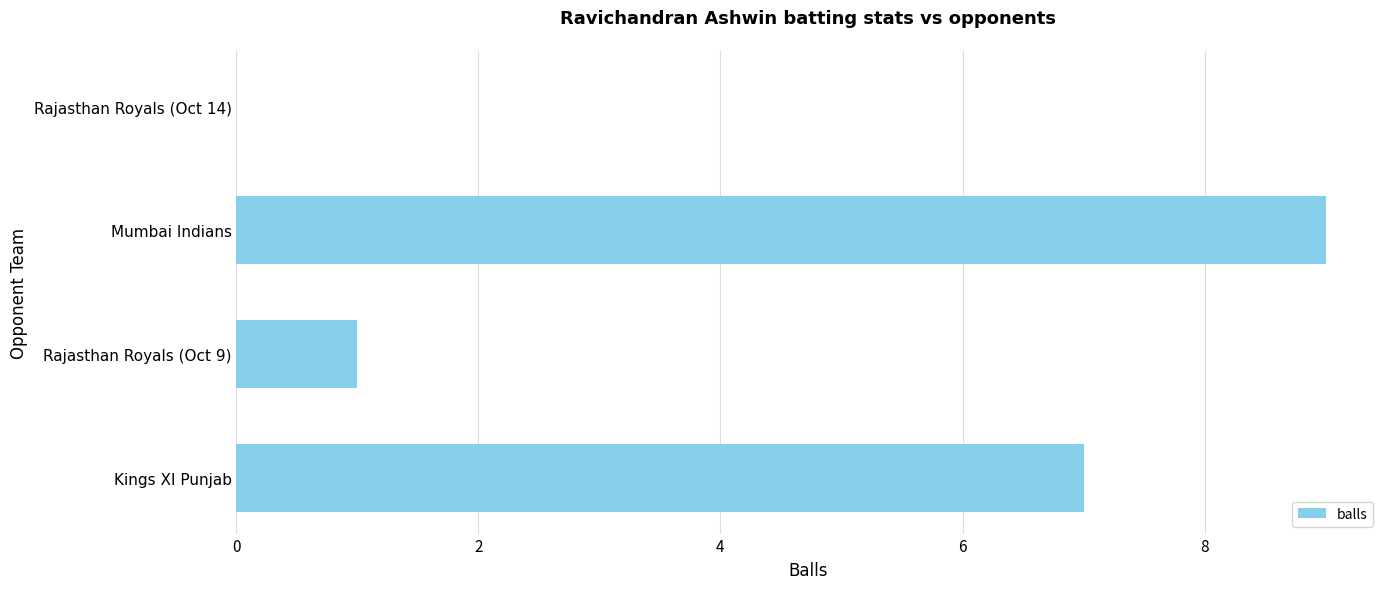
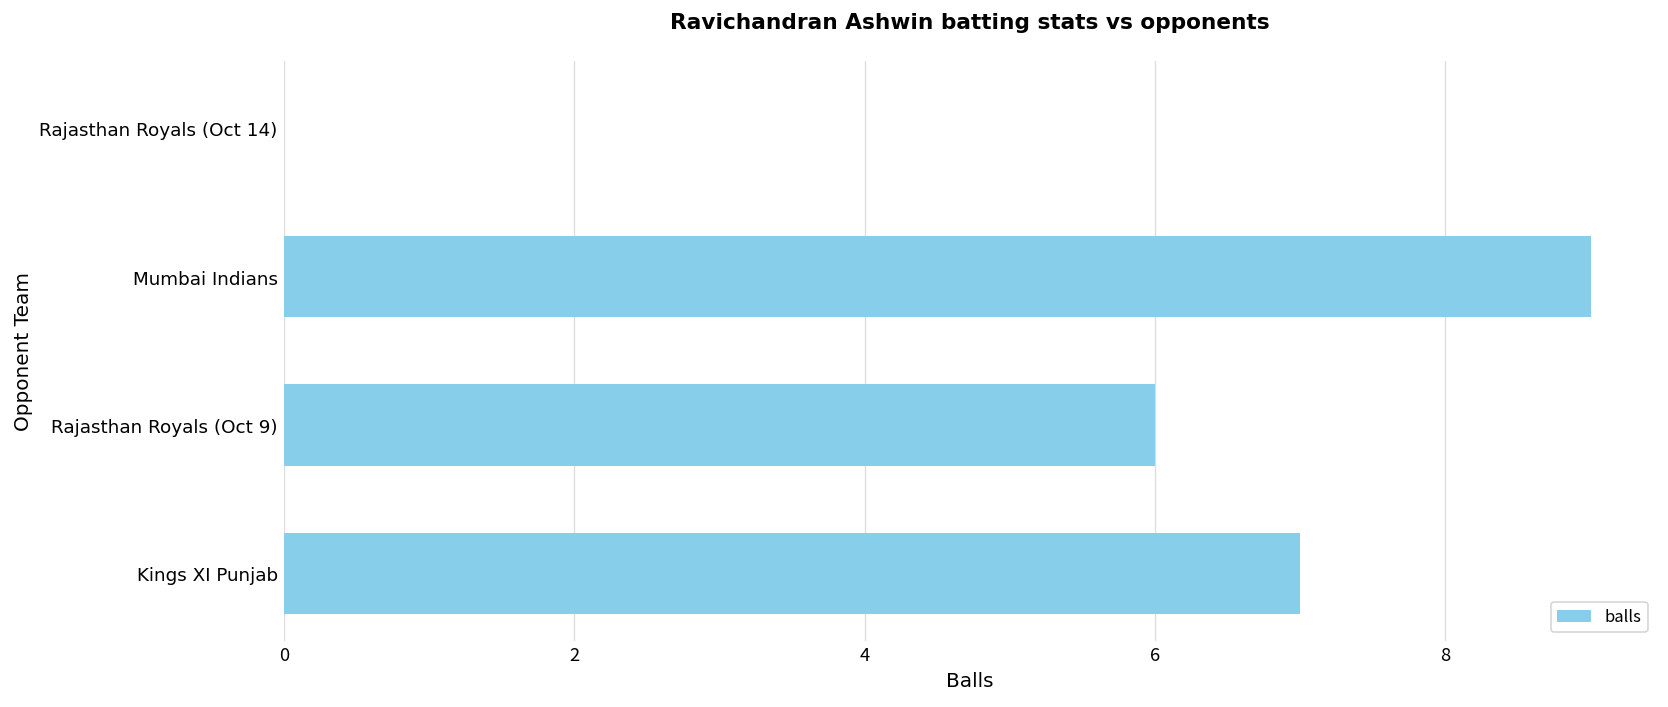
  {
    "Rajasthan Royals (Oct 14)": 0,
    "Mumbai Indians": 9,
-   "Rajasthan Royals (Oct 9)": 1,
+   "Rajasthan Royals (Oct 9)": 6,
    "Kings XI Punjab": 7
  }
